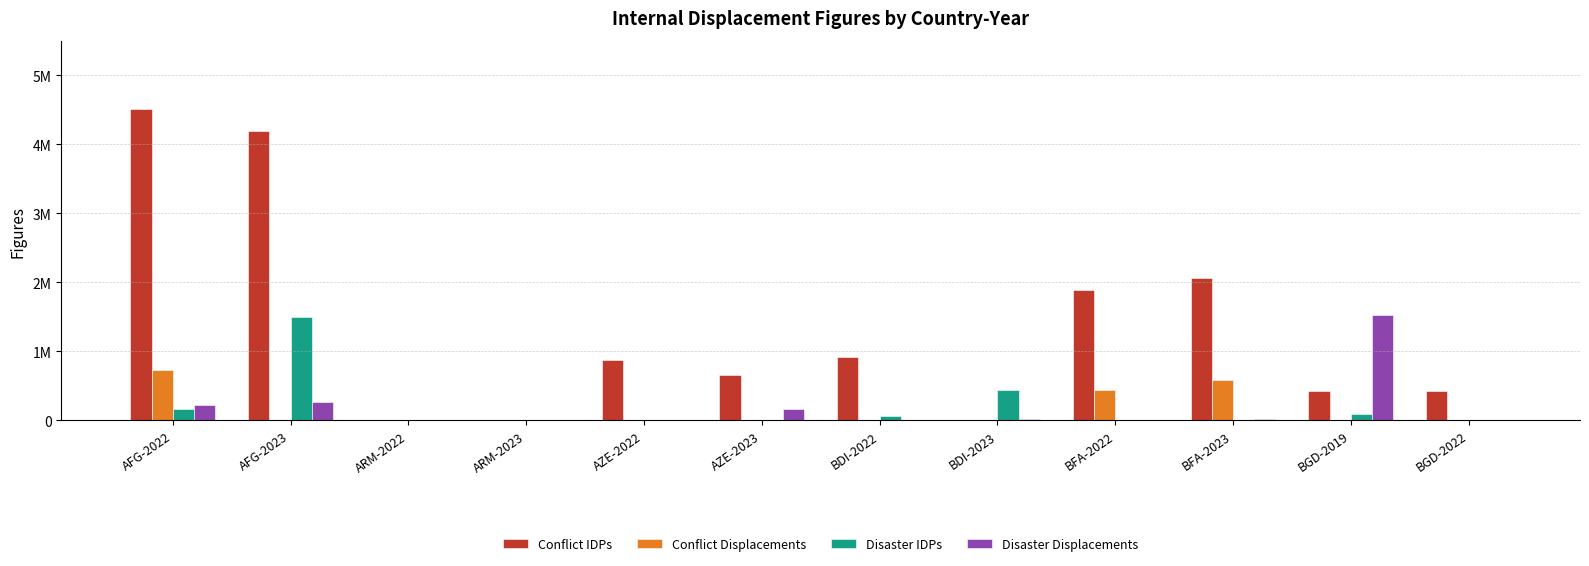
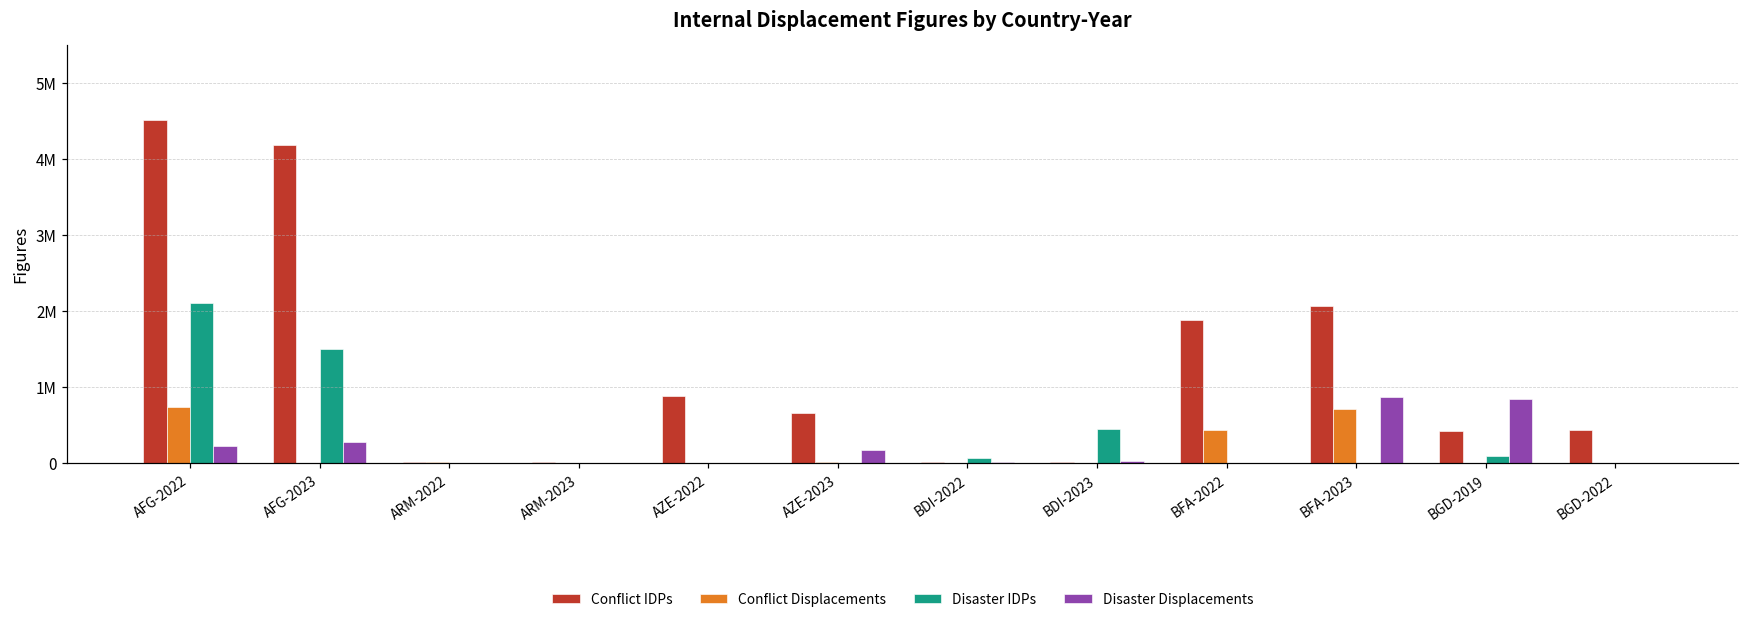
  {
    "Conflict IDPs": {
      "AFG-2022": 4500000,
      "AFG-2023": 4200000,
      "AZE-2022": 900000,
      "AZE-2023": 700000,
-     "BDI-2022": 900000,
+     "BDI-2022": 0,
      "BFA-2022": 1900000,
      "BFA-2023": 2100000,
      "BGD-2019": 400000,
      "BGD-2022": 400000
    },
    "Conflict Displacements": {
      "AFG-2022": 700000,
      "AFG-2023": 0,
      "ARM-2023": 0,
      "AZE-2022": 0,
      "BFA-2022": 400000,
-     "BFA-2023": 600000,
+     "BFA-2023": 700000,
      "BGD-2019": 0,
      "BGD-2022": 0
    },
    "Disaster IDPs": {
-     "AFG-2022": 200000,
+     "AFG-2022": 2100000,
      "AFG-2023": 1500000,
      "ARM-2022": 0,
      "ARM-2023": 0,
      "AZE-2022": 0,
      "AZE-2023": 0,
      "BDI-2022": 100000,
      "BDI-2023": 400000,
      "BFA-2022": 0,
      "BFA-2023": 0,
      "BGD-2019": 100000,
      "BGD-2022": 0
    },
    "Disaster Displacements": {
      "AFG-2022": 200000,
      "AFG-2023": 300000,
      "ARM-2022": 0,
      "ARM-2023": 0,
      "AZE-2023": 200000,
-     "BFA-2023": 0,
-     "BGD-2019": 1500000,
+     "BFA-2023": 900000,
+     "BGD-2019": 800000,
      "BGD-2022": 0
    }
  }
